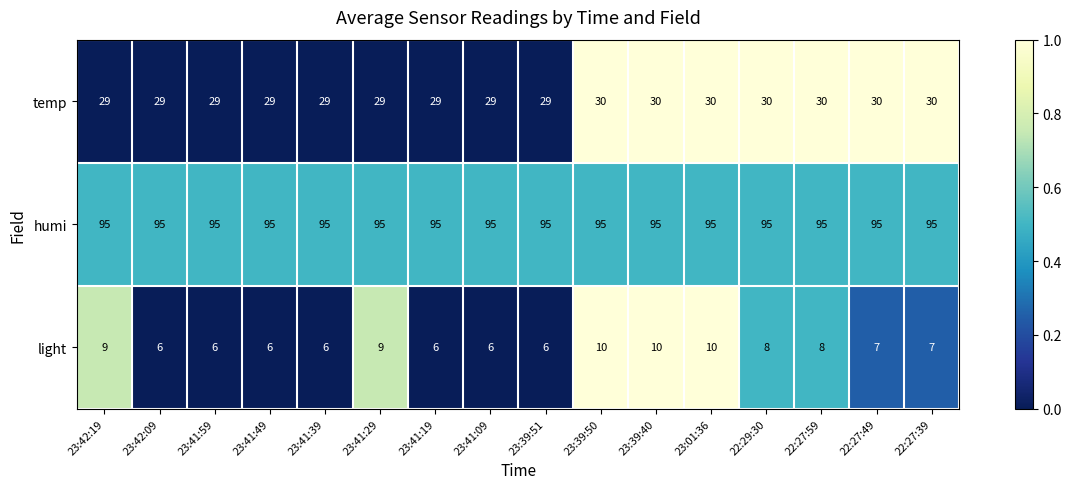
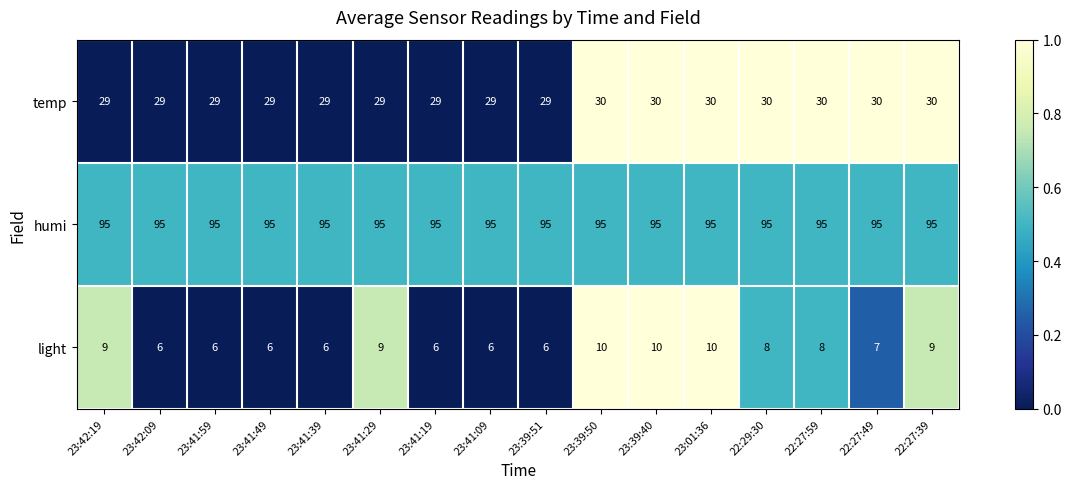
  {
    "temp": {
      "23:42:19": 29,
      "23:42:09": 29,
      "23:41:59": 29,
      "23:41:49": 29,
      "23:41:39": 29,
      "23:41:29": 29,
      "23:41:19": 29,
      "23:41:09": 29,
      "23:39:51": 29,
      "23:39:50": 30,
      "23:39:40": 30,
      "23:01:36": 30,
      "22:29:30": 30,
      "22:27:59": 30,
      "22:27:49": 30,
      "22:27:39": 30
    },
    "humi": {
      "23:42:19": 95,
      "23:42:09": 95,
      "23:41:59": 95,
      "23:41:49": 95,
      "23:41:39": 95,
      "23:41:29": 95,
      "23:41:19": 95,
      "23:41:09": 95,
      "23:39:51": 95,
      "23:39:50": 95,
      "23:39:40": 95,
      "23:01:36": 95,
      "22:29:30": 95,
      "22:27:59": 95,
      "22:27:49": 95,
      "22:27:39": 95
    },
    "light": {
      "23:42:19": 9,
      "23:42:09": 6,
      "23:41:59": 6,
      "23:41:49": 6,
      "23:41:39": 6,
      "23:41:29": 9,
      "23:41:19": 6,
      "23:41:09": 6,
      "23:39:51": 6,
      "23:39:50": 10,
      "23:39:40": 10,
      "23:01:36": 10,
      "22:29:30": 8,
      "22:27:59": 8,
      "22:27:49": 7,
-     "22:27:39": 7
+     "22:27:39": 9
    }
  }
